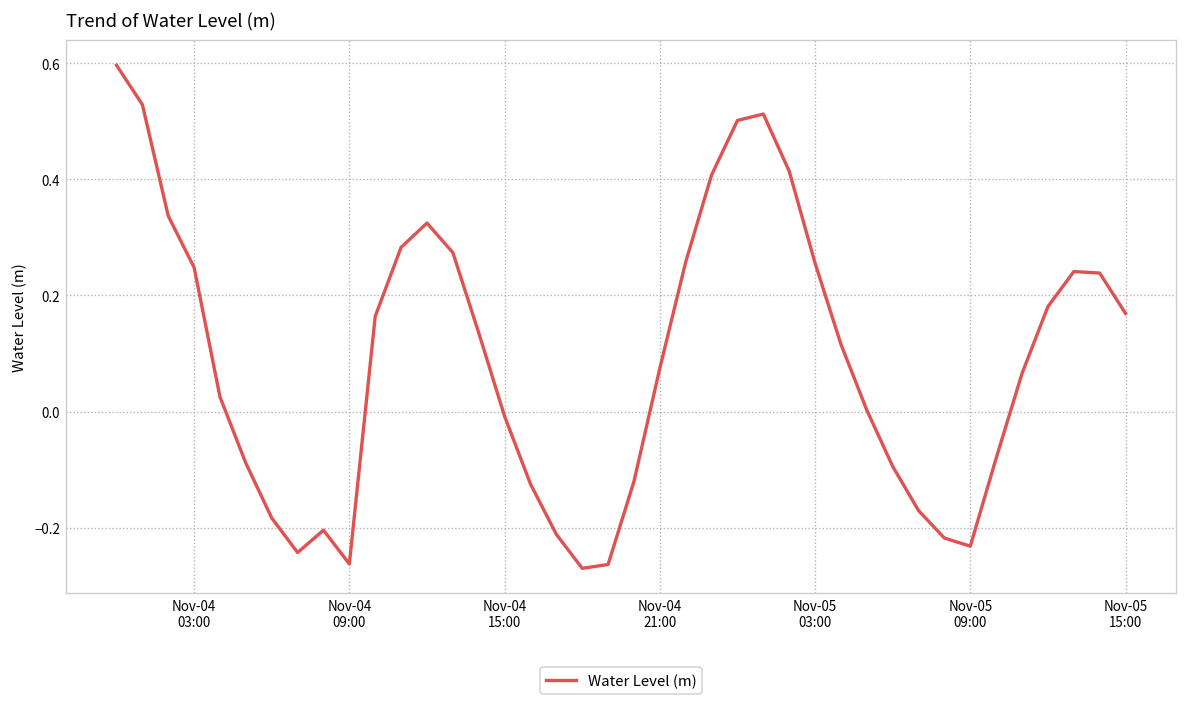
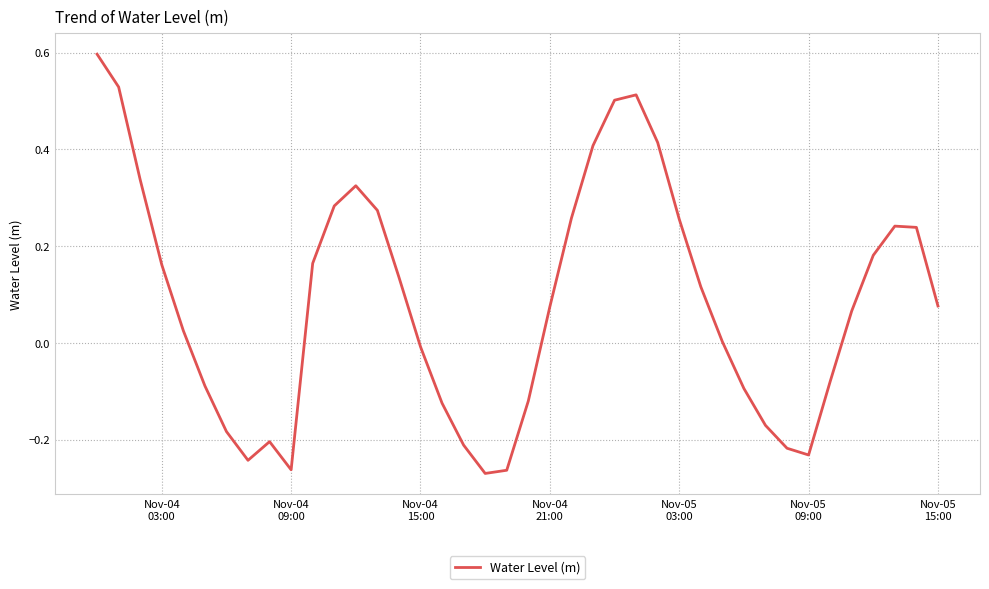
  {
-   "Nov-04 03:00": 0.25,
+   "Nov-04 03:00": 0.16,
    "Nov-04 09:00": -0.26,
    "Nov-04 15:00": -0.01,
    "Nov-04 21:00": 0.07,
    "Nov-05 03:00": 0.26,
    "Nov-05 09:00": -0.23,
-   "Nov-05 15:00": 0.17
+   "Nov-05 15:00": 0.08
  }
